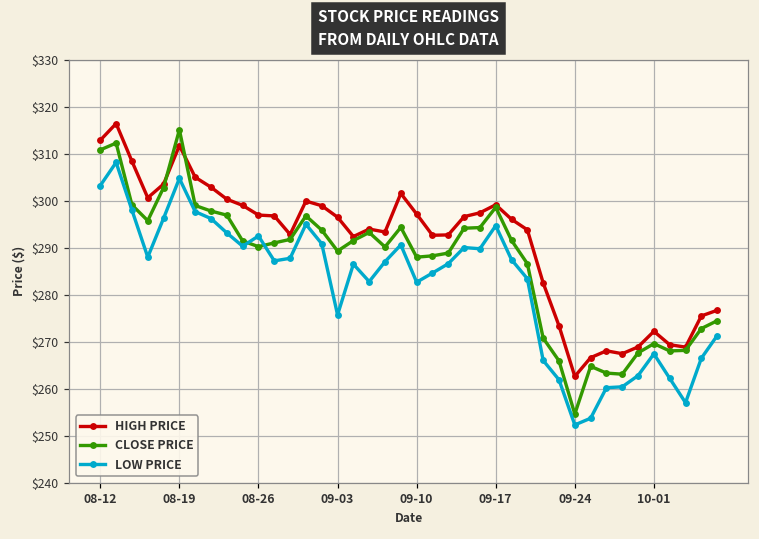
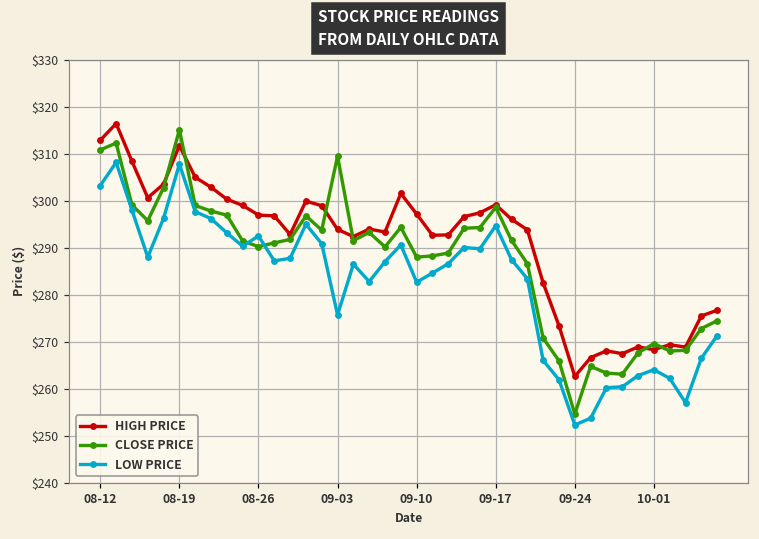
  {
    "HIGH PRICE": {
      "08-12": "$313",
      "08-19": "$312",
      "08-26": "$297",
-     "09-03": "$297",
+     "09-03": "$294",
      "09-10": "$297",
      "09-24": "$263",
-     "10-01": "$272"
+     "10-01": "$268"
    },
    "CLOSE PRICE": {
      "08-12": "$311",
      "08-19": "$315",
      "08-26": "$290",
-     "09-03": "$289",
+     "09-03": "$310",
      "09-10": "$288",
      "09-24": "$255",
      "10-01": "$270"
    },
    "LOW PRICE": {
      "08-12": "$303",
-     "08-19": "$305",
+     "08-19": "$308",
      "08-26": "$293",
      "09-03": "$276",
      "09-10": "$283",
      "09-17": "$295",
      "09-24": "$252",
-     "10-01": "$267"
+     "10-01": "$264"
    }
  }
